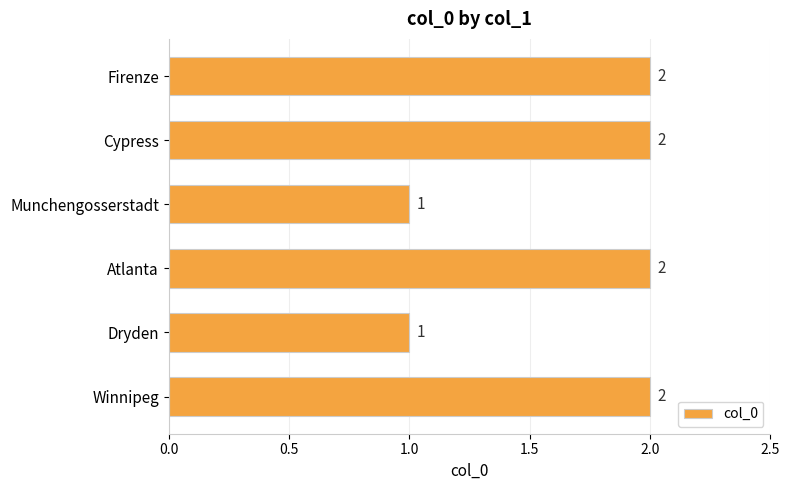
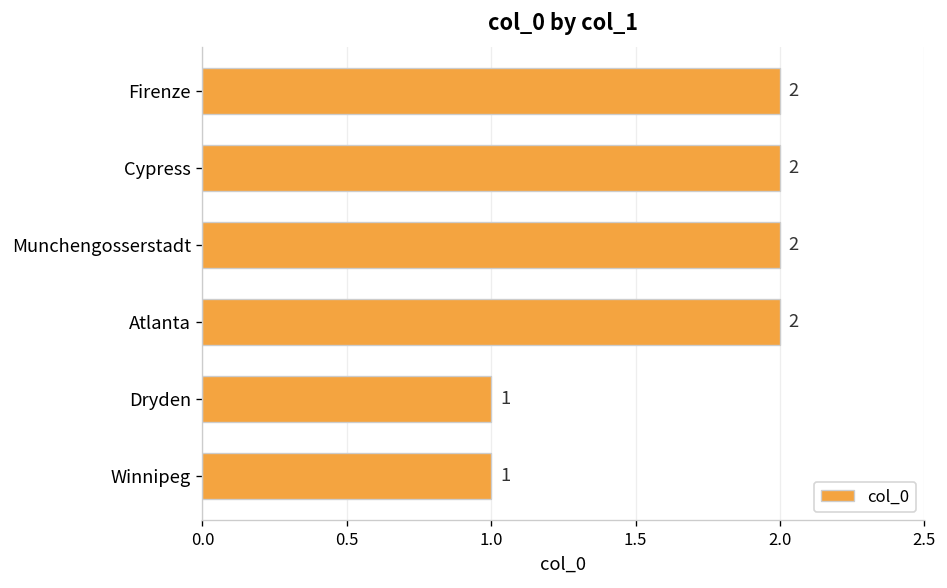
  {
    "Firenze": 2,
    "Cypress": 2,
-   "Munchengosserstadt": 1,
+   "Munchengosserstadt": 2,
    "Atlanta": 2,
    "Dryden": 1,
-   "Winnipeg": 2
+   "Winnipeg": 1
  }
